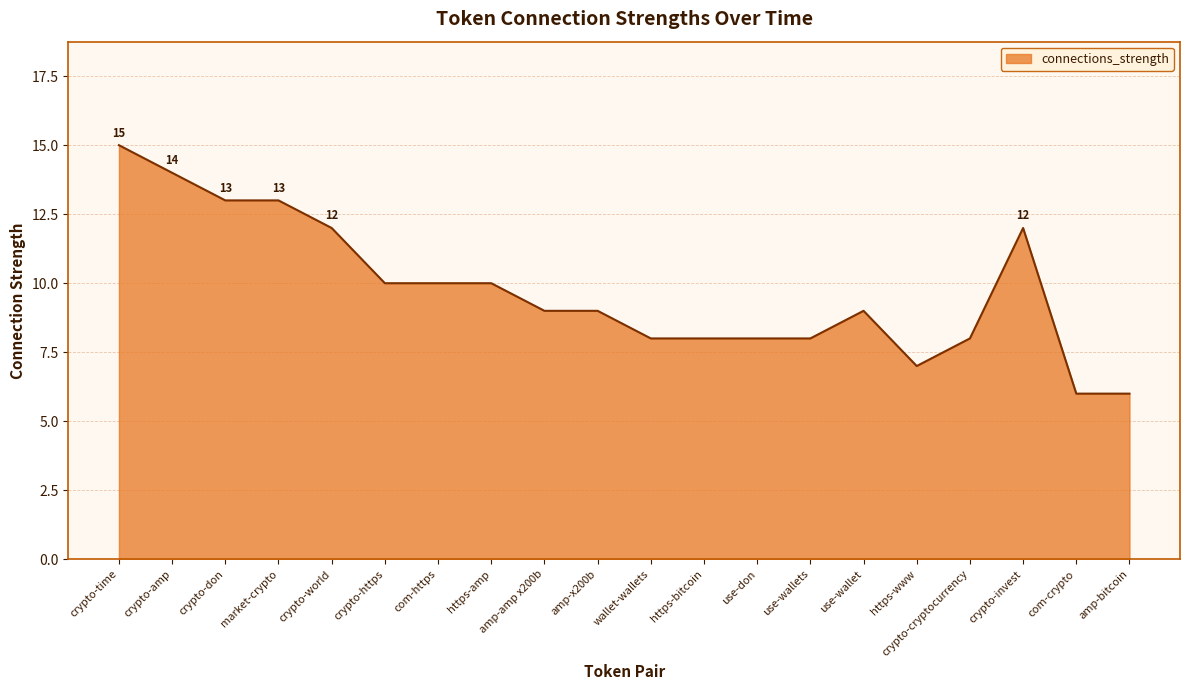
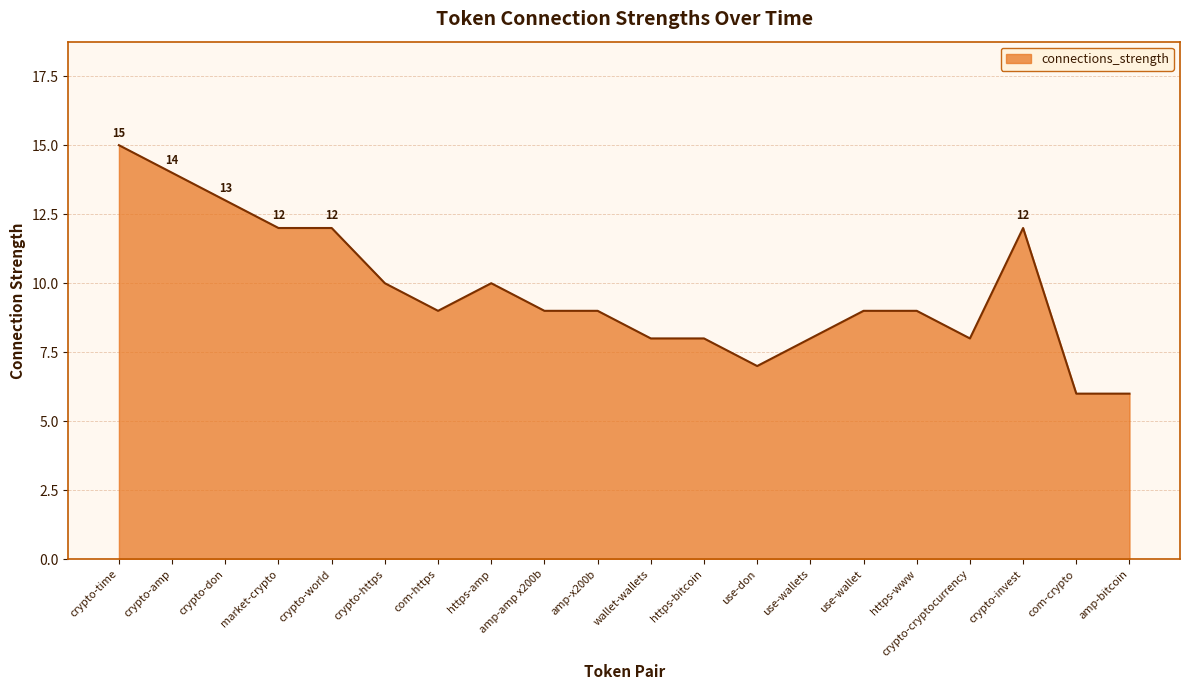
  {
    "crypto-time": 15,
    "crypto-amp": 14,
    "crypto-don": 13,
-   "market-crypto": 13,
+   "market-crypto": 12,
    "crypto-world": 12,
-   "com-https": 10,
-   "use-don": 8,
-   "https-www": 7,
+   "com-https": 9,
+   "use-don": 7,
+   "https-www": 9,
    "crypto-invest": 12
  }
